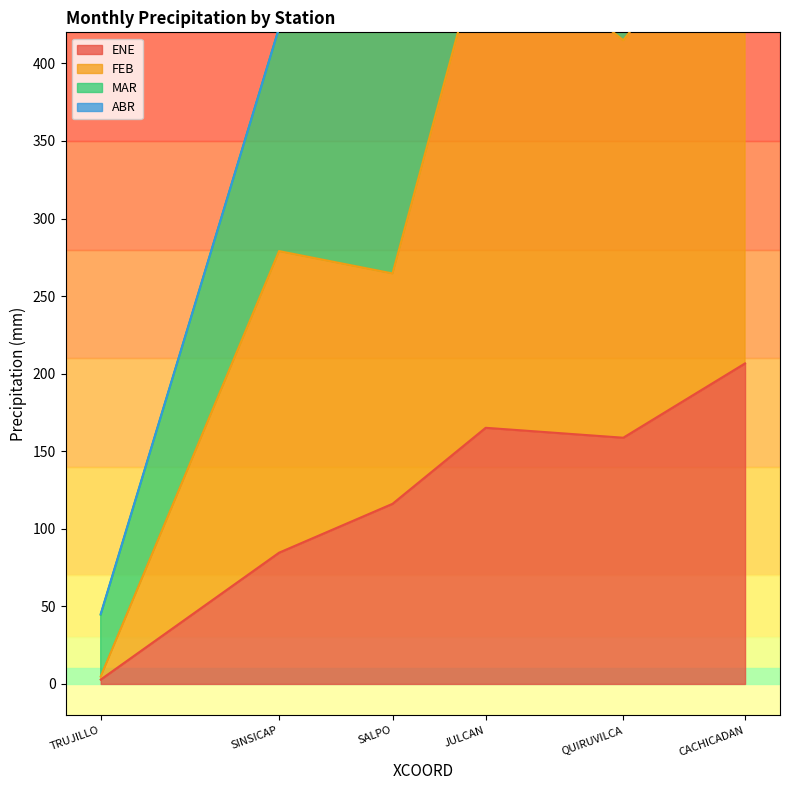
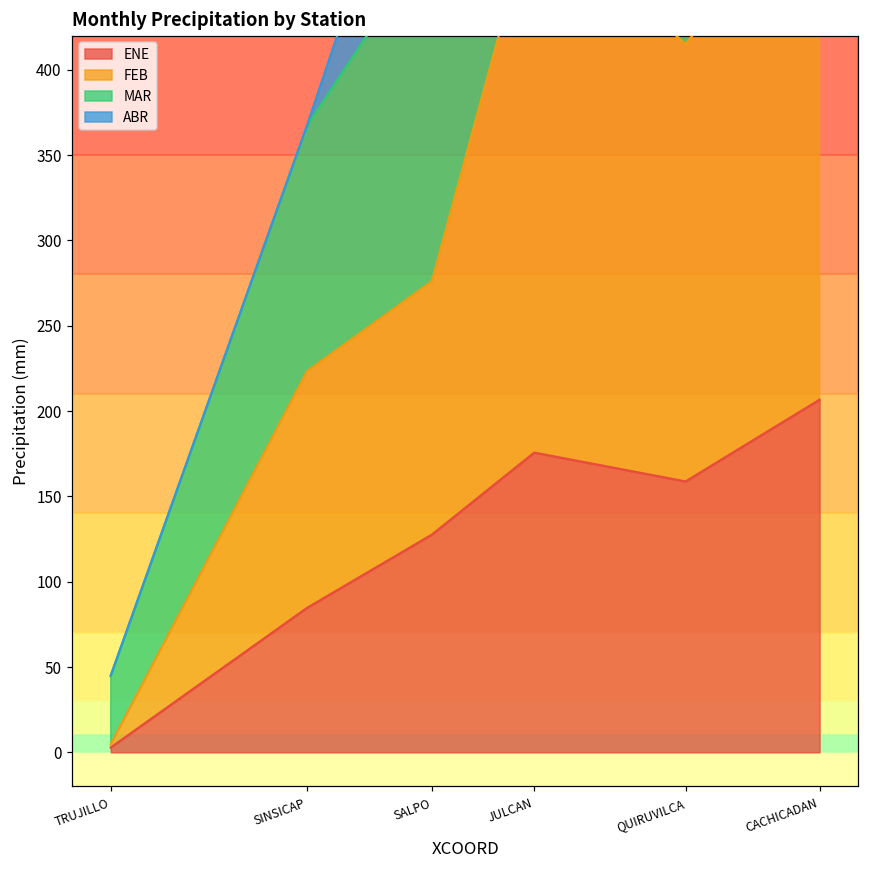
  {
    "ENE": {
      "TRUJILLO": 3,
      "SINSICAP": 85,
-     "SALPO": 116,
-     "JULCAN": 165,
+     "SALPO": 128,
+     "JULCAN": 176,
      "QUIRUVILCA": 159,
      "CACHICADAN": 207
    },
    "FEB": {
      "TRUJILLO": 2,
-     "SINSICAP": 194,
+     "SINSICAP": 139,
      "SALPO": 149,
      "QUIRUVILCA": 256
    }
  }
